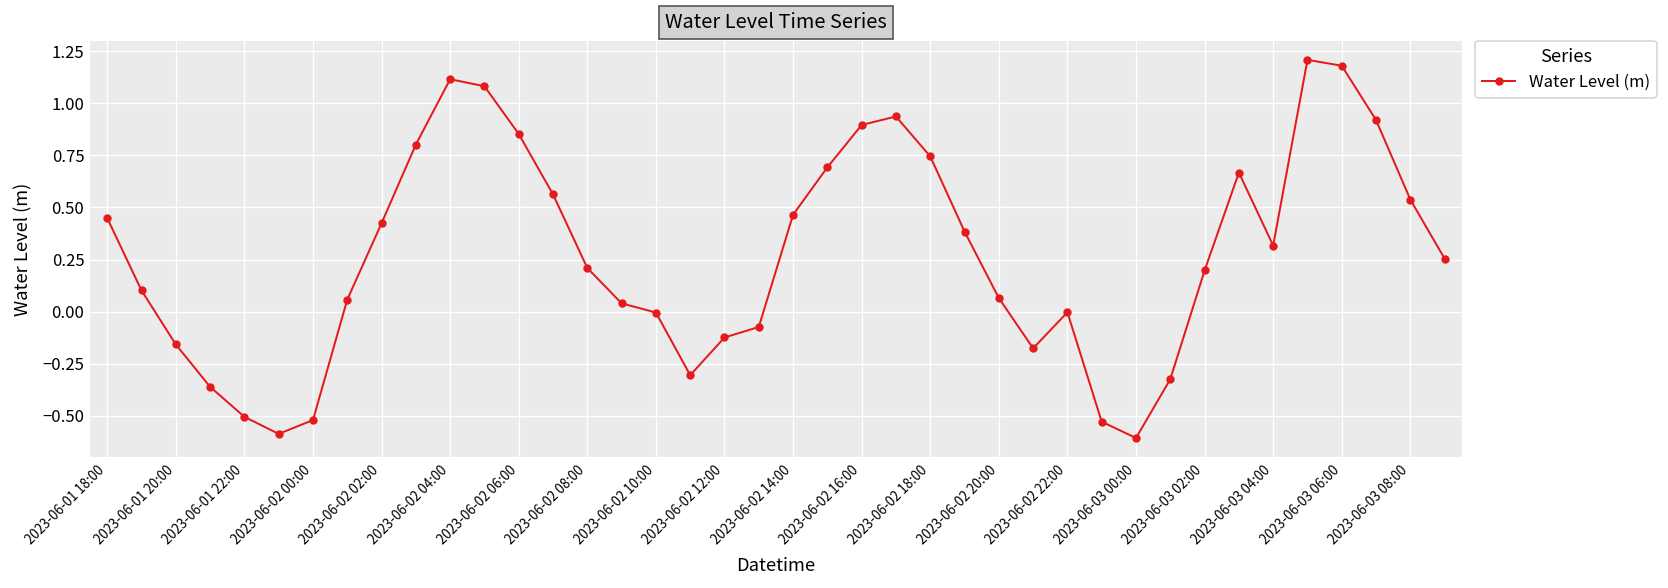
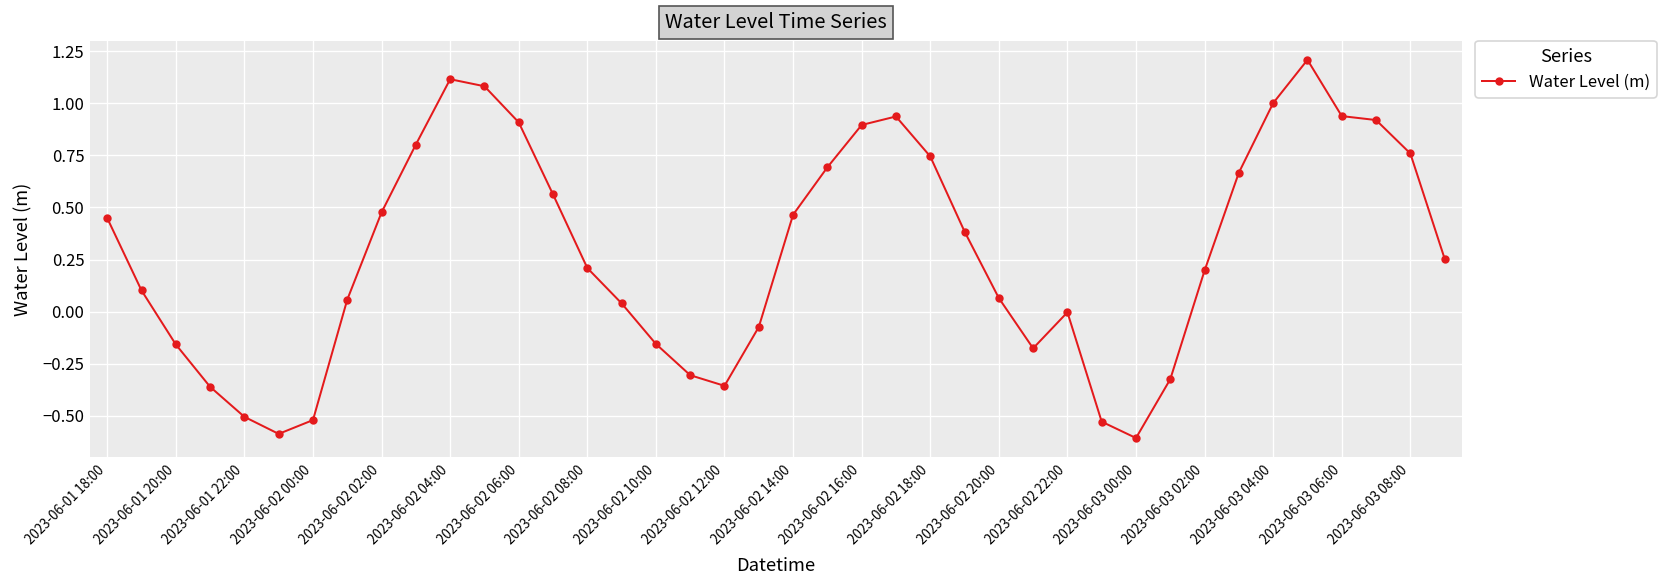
  {
    "2023-06-01 18:00": 0.45,
    "2023-06-01 20:00": -0.16,
    "2023-06-01 22:00": -0.50,
    "2023-06-02 00:00": -0.52,
-   "2023-06-02 02:00": 0.42,
+   "2023-06-02 02:00": 0.48,
    "2023-06-02 04:00": 1.12,
-   "2023-06-02 06:00": 0.85,
+   "2023-06-02 06:00": 0.91,
    "2023-06-02 08:00": 0.21,
-   "2023-06-02 10:00": 0.00,
-   "2023-06-02 12:00": -0.12,
+   "2023-06-02 10:00": -0.15,
+   "2023-06-02 12:00": -0.36,
    "2023-06-02 14:00": 0.46,
    "2023-06-02 16:00": 0.90,
    "2023-06-02 18:00": 0.74,
    "2023-06-02 20:00": 0.07,
    "2023-06-02 22:00": 0.00,
    "2023-06-03 00:00": -0.61,
    "2023-06-03 02:00": 0.20,
-   "2023-06-03 04:00": 0.32,
-   "2023-06-03 06:00": 1.18,
-   "2023-06-03 08:00": 0.54
+   "2023-06-03 04:00": 1.00,
+   "2023-06-03 06:00": 0.94,
+   "2023-06-03 08:00": 0.76
  }
